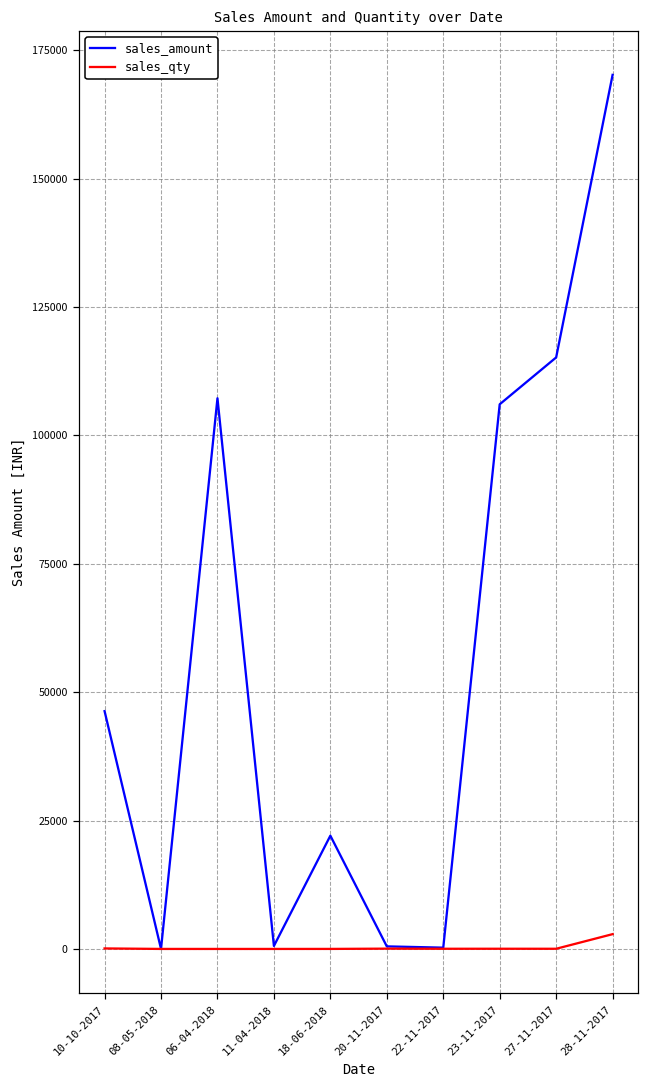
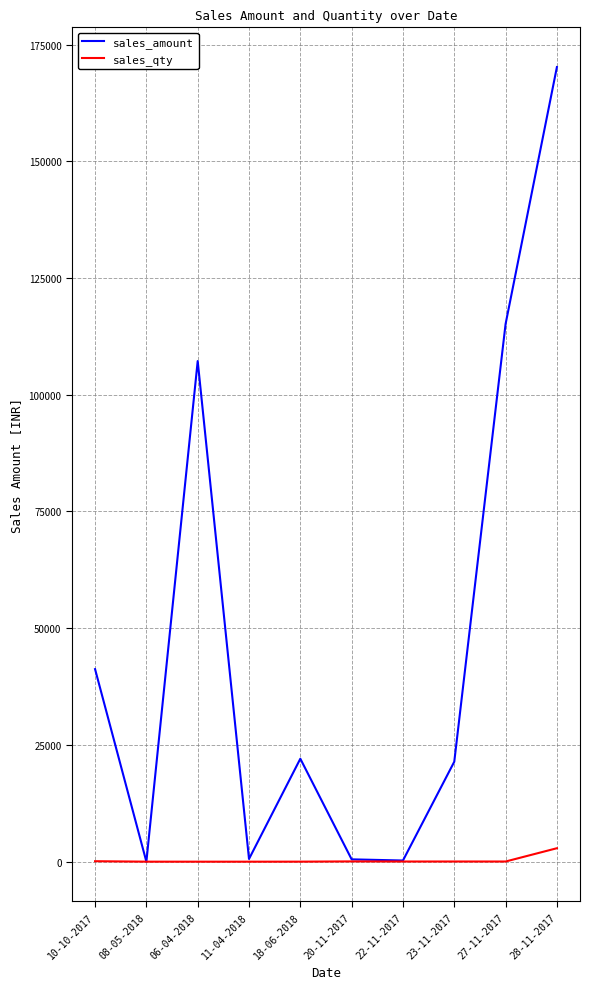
  {
    "sales_amount": {
-     "10-10-2017": 46000,
+     "10-10-2017": 41000,
      "06-04-2018": 107000,
      "11-04-2018": 1000,
      "18-06-2018": 22000,
-     "23-11-2017": 106000,
+     "23-11-2017": 21000,
      "27-11-2017": 115000,
      "28-11-2017": 170000
    },
    "sales_qty": {
      "10-10-2017": 0,
      "06-04-2018": 0,
      "11-04-2018": 0,
      "18-06-2018": 0,
      "23-11-2017": 0,
      "27-11-2017": 0,
      "28-11-2017": 3000
    }
  }
